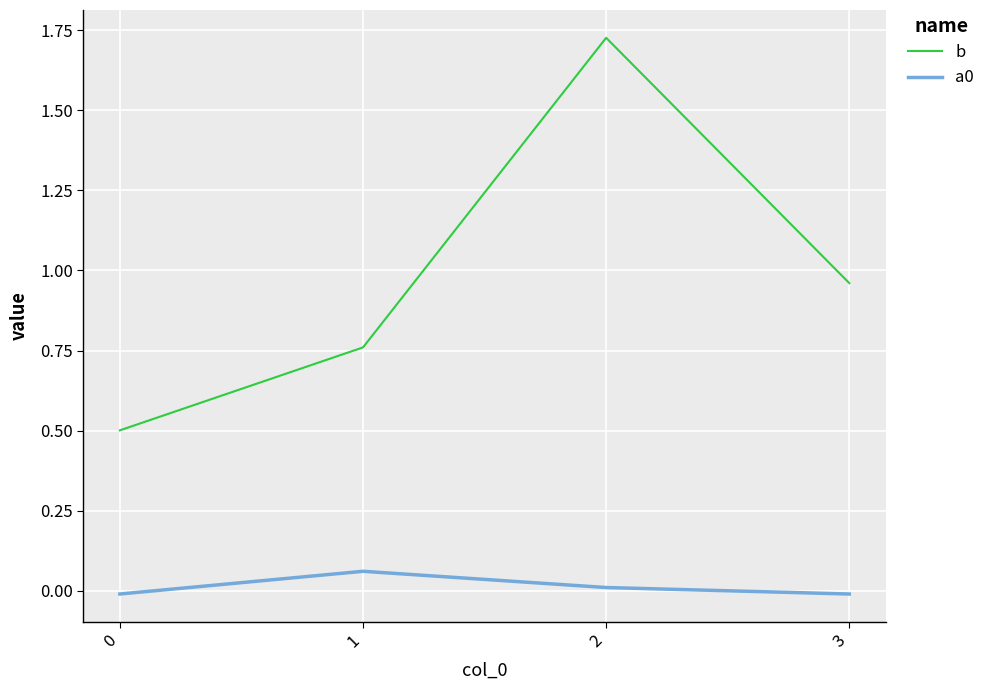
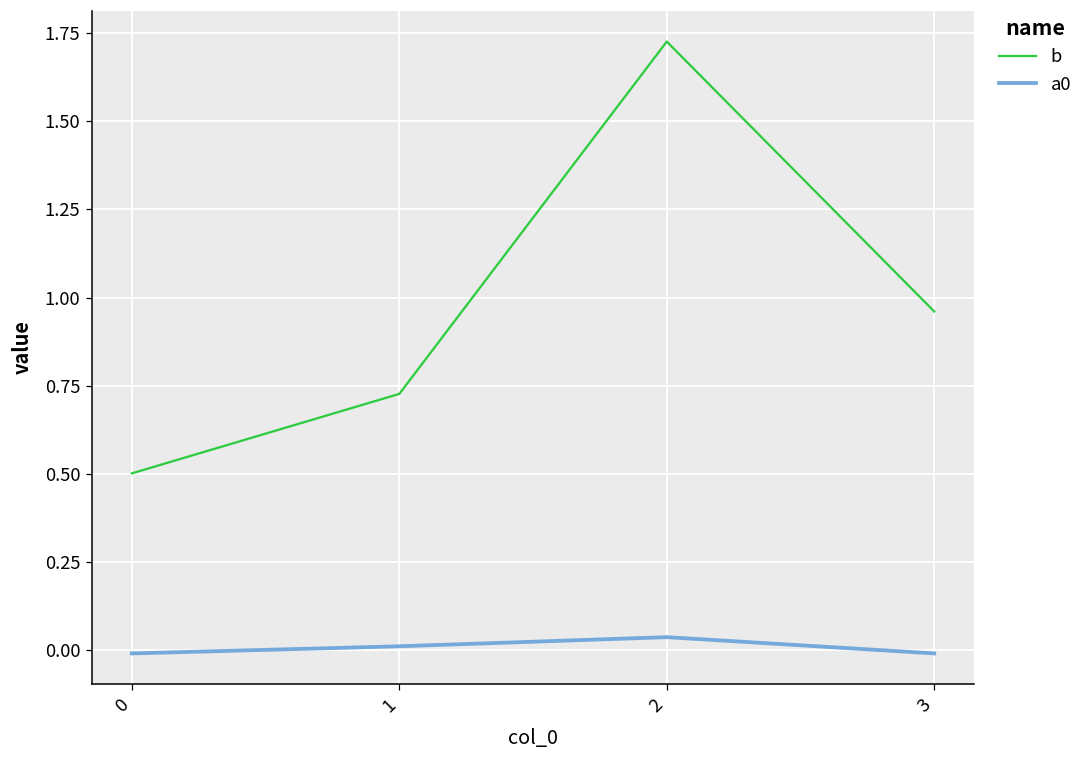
  {
    "b": {
      "0": 0.50,
-     "1": 0.76,
+     "1": 0.73,
      "2": 1.73,
      "3": 0.96
    },
    "a0": {
      "0": -0.01,
-     "1": 0.06,
-     "2": 0.01,
+     "1": 0.01,
+     "2": 0.04,
      "3": -0.01
    }
  }
